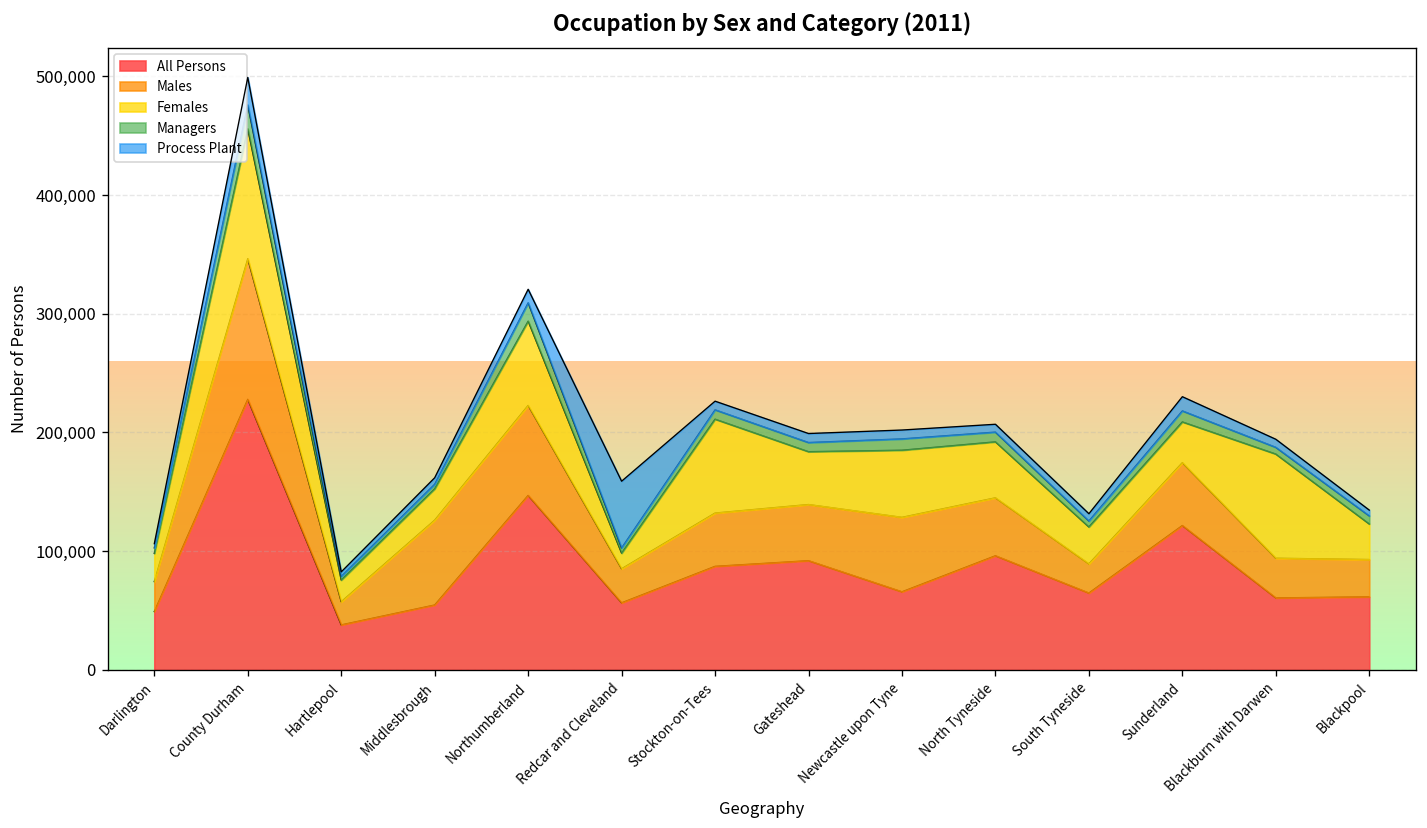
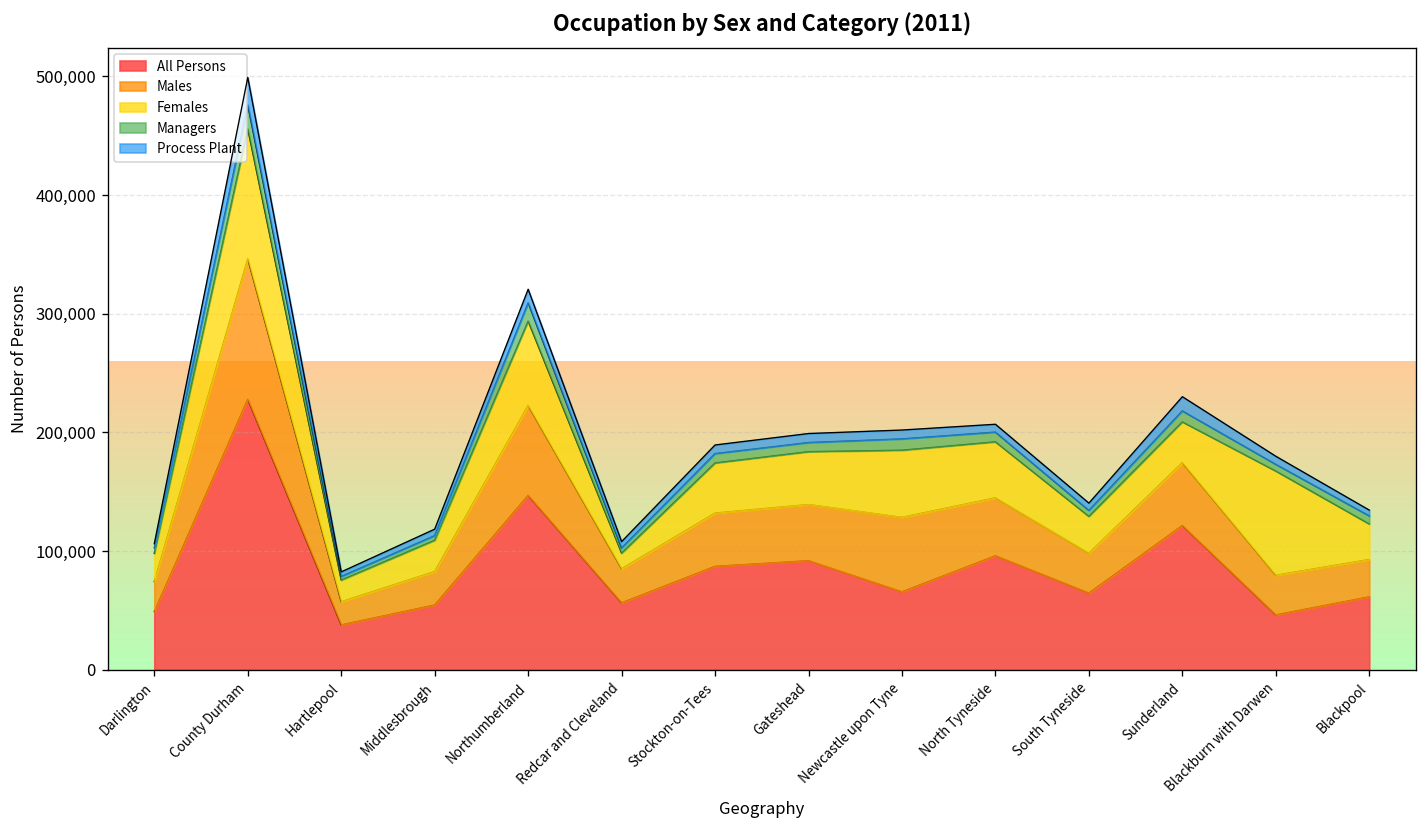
  {
    "All Persons": {
      "Darlington": "50,000",
      "County Durham": "230,000",
      "Hartlepool": "40,000",
      "Middlesbrough": "50,000",
      "Northumberland": "150,000",
      "Redcar and Cleveland": "60,000",
      "Stockton-on-Tees": "90,000",
      "Gateshead": "90,000",
      "Newcastle upon Tyne": "70,000",
      "North Tyneside": "100,000",
      "South Tyneside": "60,000",
      "Sunderland": "120,000",
-     "Blackburn with Darwen": "60,000",
+     "Blackburn with Darwen": "50,000",
      "Blackpool": "60,000"
    },
    "Males": {
      "Darlington": "30,000",
      "County Durham": "120,000",
      "Hartlepool": "20,000",
-     "Middlesbrough": "70,000",
+     "Middlesbrough": "30,000",
      "Northumberland": "80,000",
      "Redcar and Cleveland": "30,000",
      "Stockton-on-Tees": "40,000",
      "Gateshead": "50,000",
      "Newcastle upon Tyne": "60,000",
      "North Tyneside": "50,000",
-     "South Tyneside": "20,000",
+     "South Tyneside": "30,000",
      "Sunderland": "50,000",
      "Blackburn with Darwen": "30,000",
      "Blackpool": "30,000"
    },
    "Females": {
      "Darlington": "20,000",
      "County Durham": "110,000",
      "Hartlepool": "20,000",
      "Middlesbrough": "30,000",
      "Northumberland": "70,000",
      "Redcar and Cleveland": "10,000",
-     "Stockton-on-Tees": "80,000",
+     "Stockton-on-Tees": "40,000",
      "Gateshead": "40,000",
      "Newcastle upon Tyne": "60,000",
      "North Tyneside": "50,000",
      "South Tyneside": "30,000",
      "Sunderland": "30,000",
      "Blackburn with Darwen": "90,000",
      "Blackpool": "30,000"
    },
    "Managers": {
      "Darlington": "0",
      "County Durham": "20,000",
      "Hartlepool": "0",
      "Middlesbrough": "0",
      "Northumberland": "20,000",
      "Redcar and Cleveland": "0",
      "Stockton-on-Tees": "10,000",
      "Gateshead": "10,000",
      "Newcastle upon Tyne": "10,000",
      "North Tyneside": "10,000",
      "South Tyneside": "10,000",
      "Sunderland": "10,000",
      "Blackburn with Darwen": "10,000",
      "Blackpool": "10,000"
    },
    "Process Plant": {
      "Darlington": "0",
      "County Durham": "20,000",
      "Hartlepool": "0",
      "Middlesbrough": "10,000",
      "Northumberland": "10,000",
-     "Redcar and Cleveland": "60,000",
+     "Redcar and Cleveland": "10,000",
      "Stockton-on-Tees": "10,000",
      "Gateshead": "10,000",
      "Newcastle upon Tyne": "10,000",
      "North Tyneside": "10,000",
      "South Tyneside": "10,000",
      "Sunderland": "10,000",
      "Blackburn with Darwen": "10,000",
      "Blackpool": "0"
    }
  }
